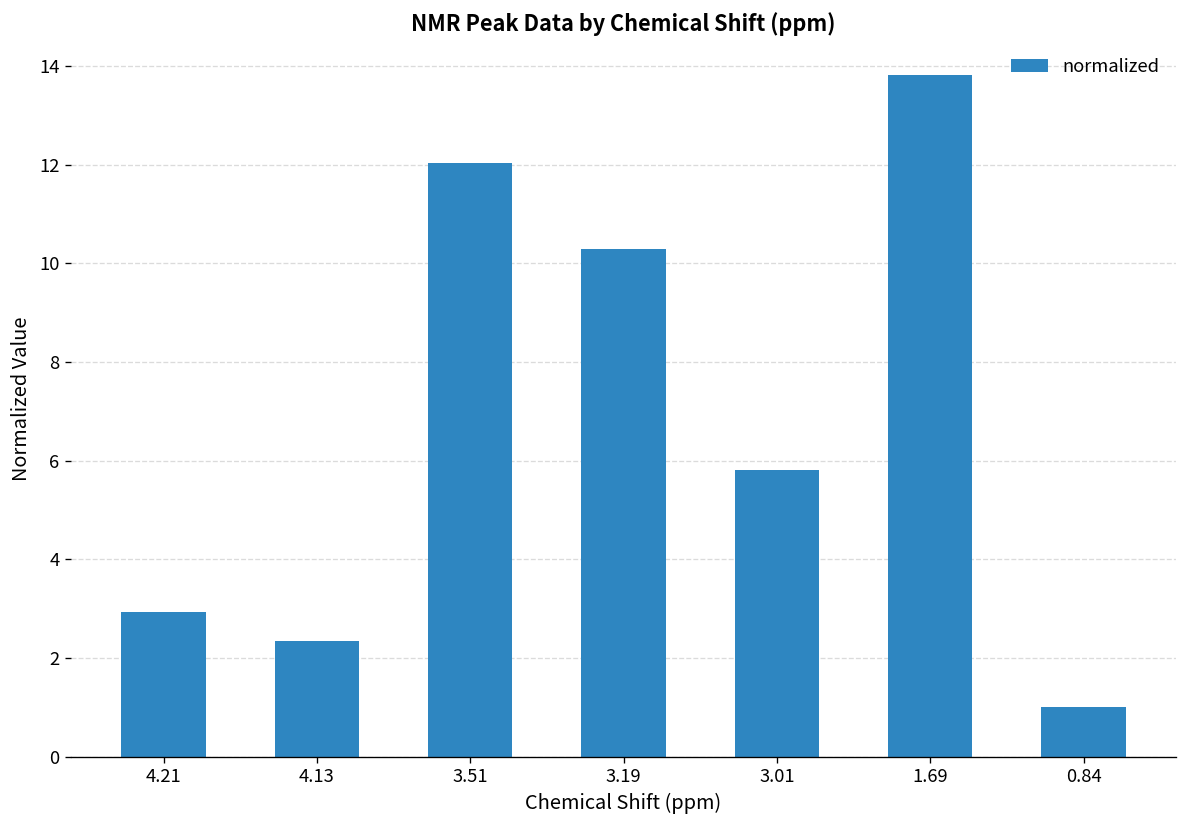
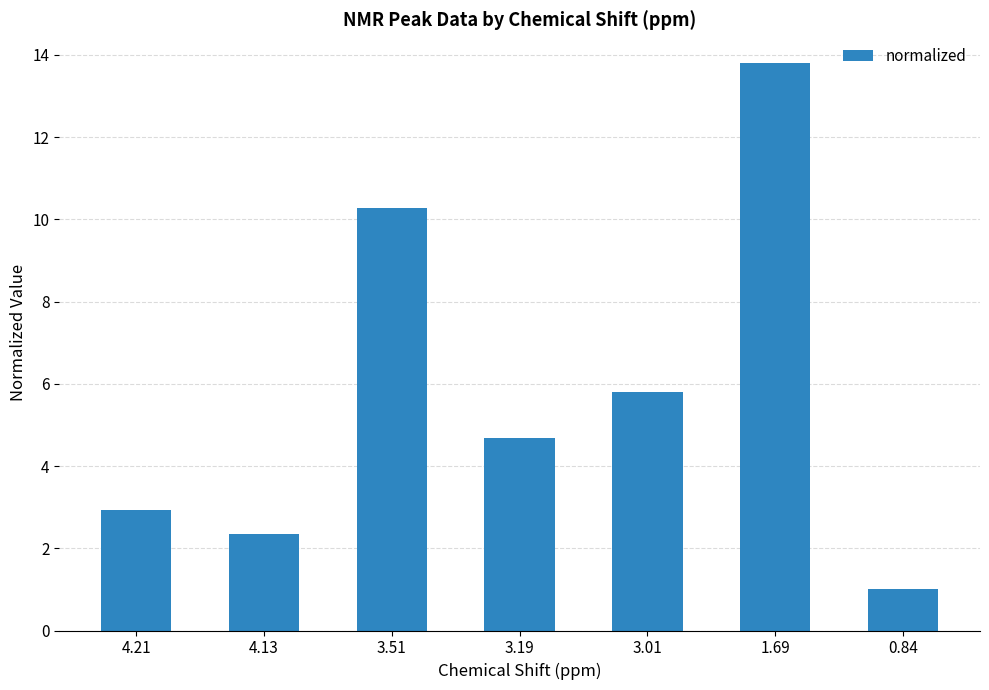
  {
    "4.21": 2.9,
    "4.13": 2.4,
-   "3.51": 12.0,
-   "3.19": 10.3,
+   "3.51": 10.3,
+   "3.19": 4.7,
    "3.01": 5.8,
    "1.69": 13.8,
    "0.84": 1.0
  }
